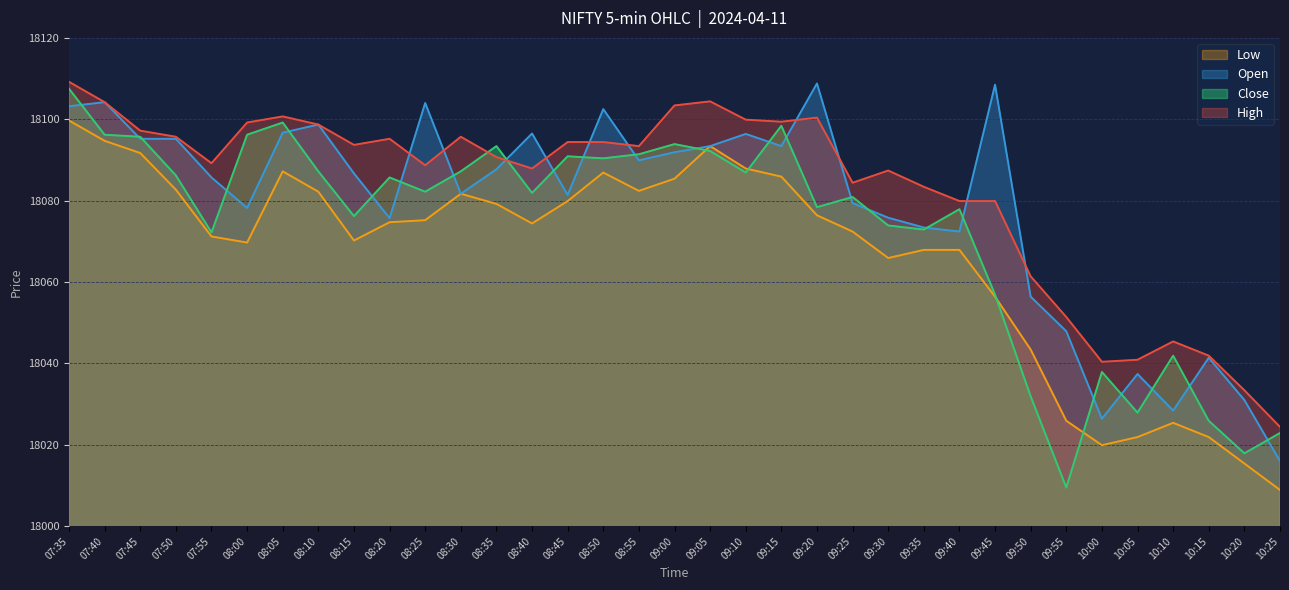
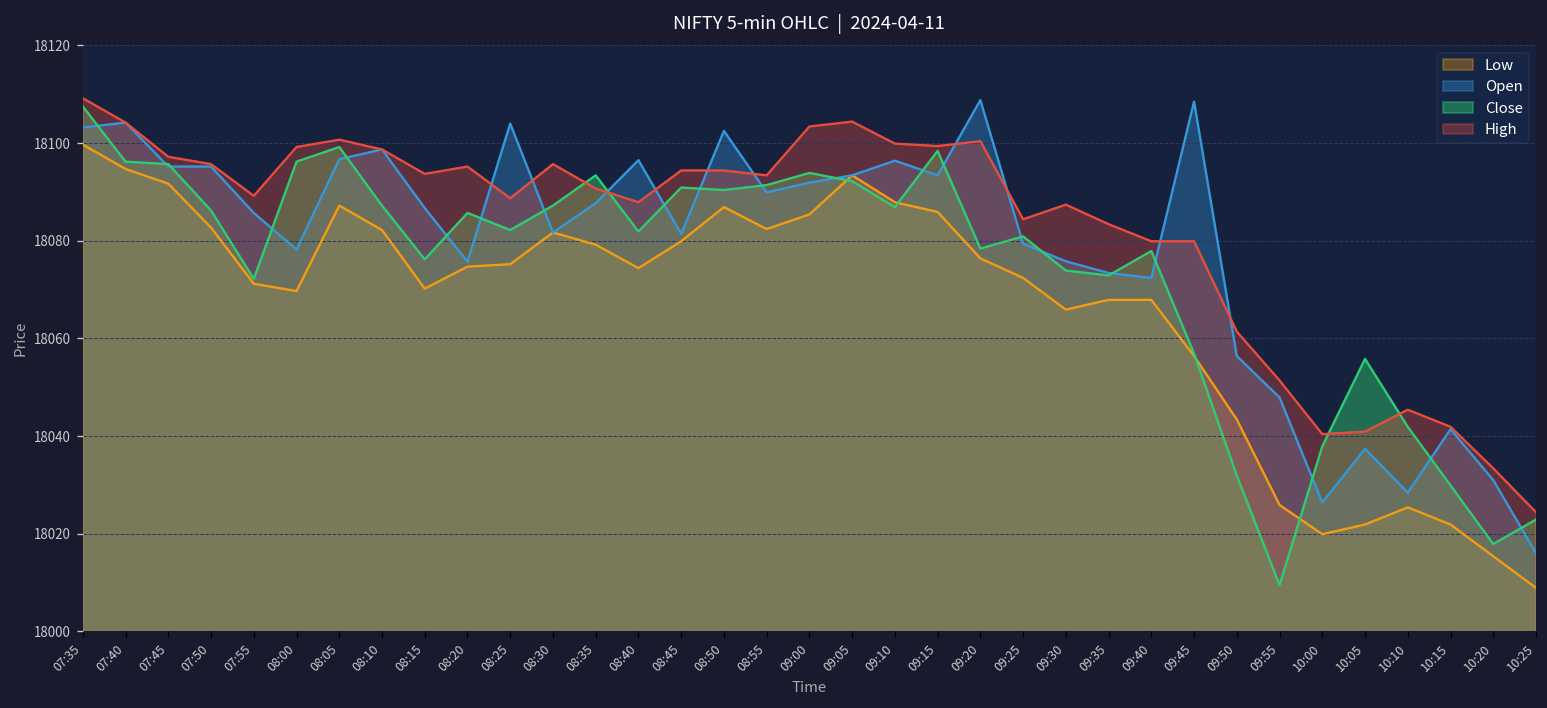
  {
    "Open": {
      "07:35": 18103,
      "07:55": 18086,
      "08:00": 18078,
      "08:05": 18097,
      "08:15": 18087,
      "08:20": 18076,
      "08:25": 18104,
      "08:35": 18088,
      "08:40": 18097,
      "08:45": 18081,
      "08:50": 18103,
      "08:55": 18090,
      "09:00": 18092,
      "09:10": 18096,
      "09:15": 18093,
      "09:20": 18109,
      "09:25": 18079,
      "09:30": 18076,
      "09:40": 18072,
      "09:45": 18109,
      "09:50": 18056,
      "09:55": 18048,
      "10:00": 18026,
      "10:05": 18037,
      "10:10": 18028,
      "10:20": 18031,
      "10:25": 18016
    },
    "Close": {
      "07:35": 18108,
      "07:40": 18096,
      "07:50": 18086,
      "07:55": 18072,
      "08:00": 18096,
      "08:05": 18099,
      "08:10": 18087,
      "08:15": 18076,
      "08:20": 18086,
      "08:25": 18082,
      "08:30": 18087,
      "08:35": 18093,
      "08:40": 18082,
      "08:45": 18091,
      "08:50": 18090,
      "08:55": 18091,
      "09:00": 18094,
      "09:05": 18092,
      "09:10": 18087,
      "09:15": 18098,
      "09:20": 18078,
      "09:25": 18081,
      "09:30": 18074,
      "09:40": 18078,
      "09:50": 18032,
      "09:55": 18010,
      "10:00": 18038,
-     "10:05": 18028,
+     "10:05": 18056,
      "10:10": 18042,
-     "10:15": 18026,
+     "10:15": 18030,
      "10:20": 18018,
      "10:25": 18023
    }
  }
